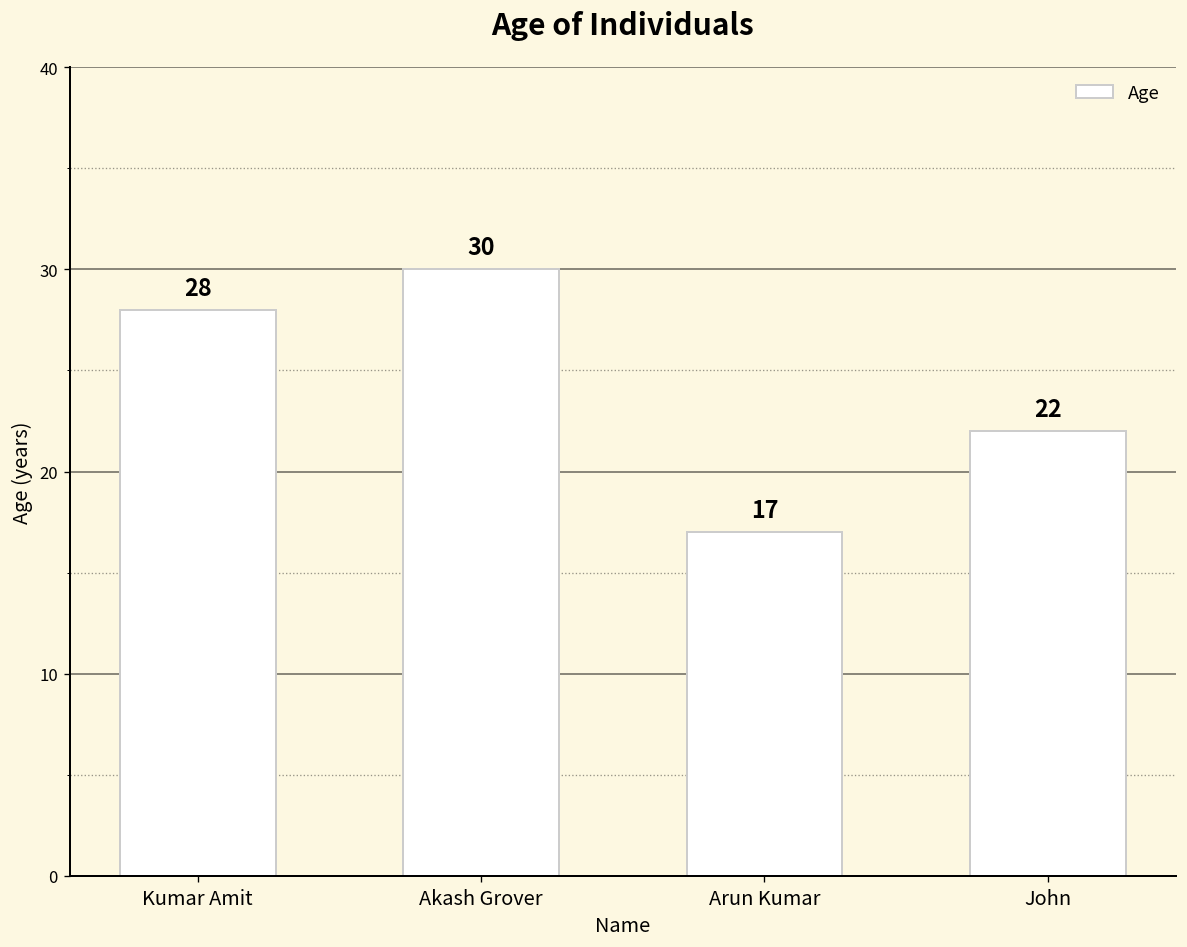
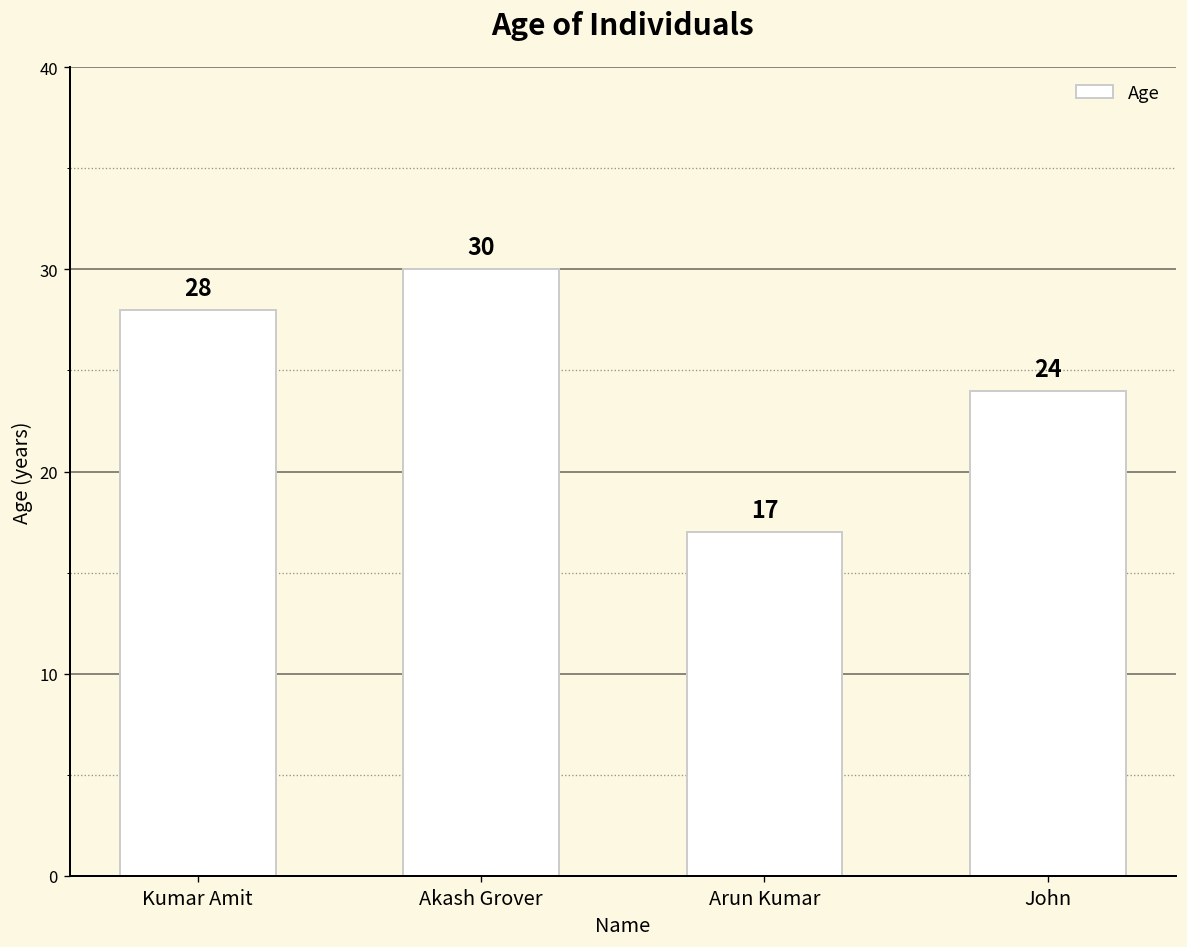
  {
    "Kumar Amit": 28,
    "Akash Grover": 30,
    "Arun Kumar": 17,
-   "John": 22
+   "John": 24
  }
